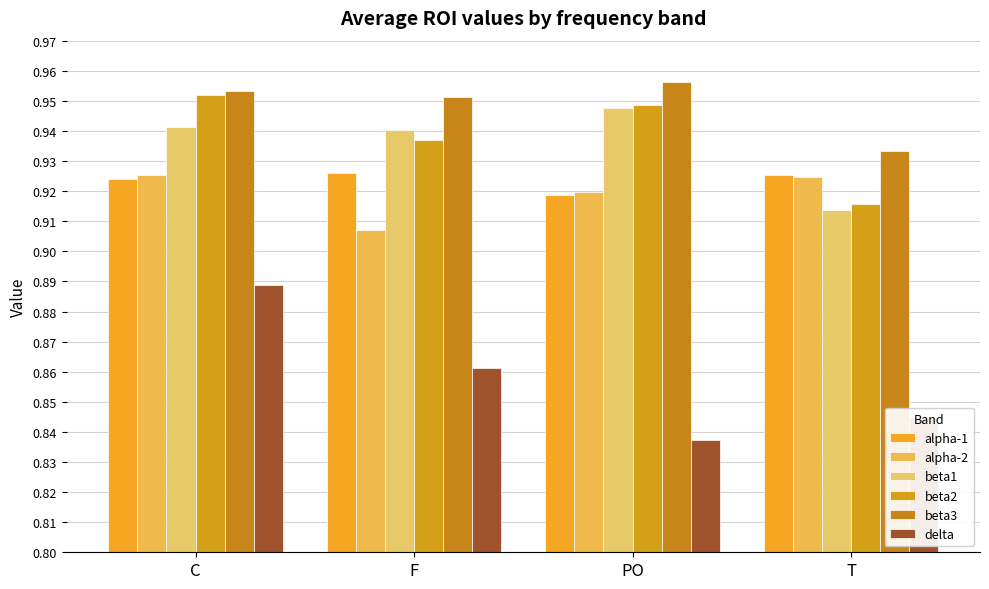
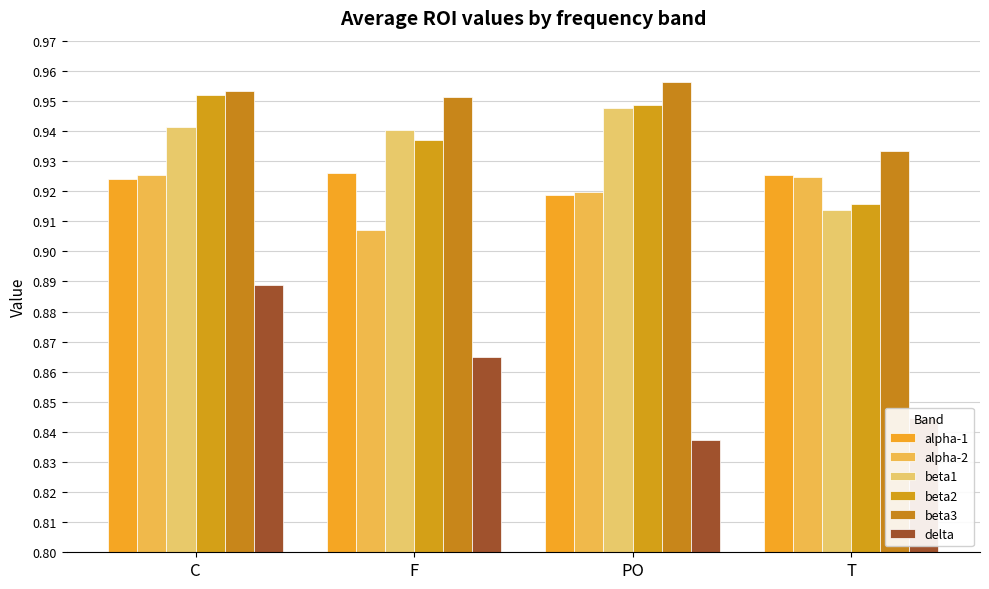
  {
    "delta": {
      "C": 0.889,
-     "F": 0.861,
+     "F": 0.865,
      "PO": 0.837
    }
  }
